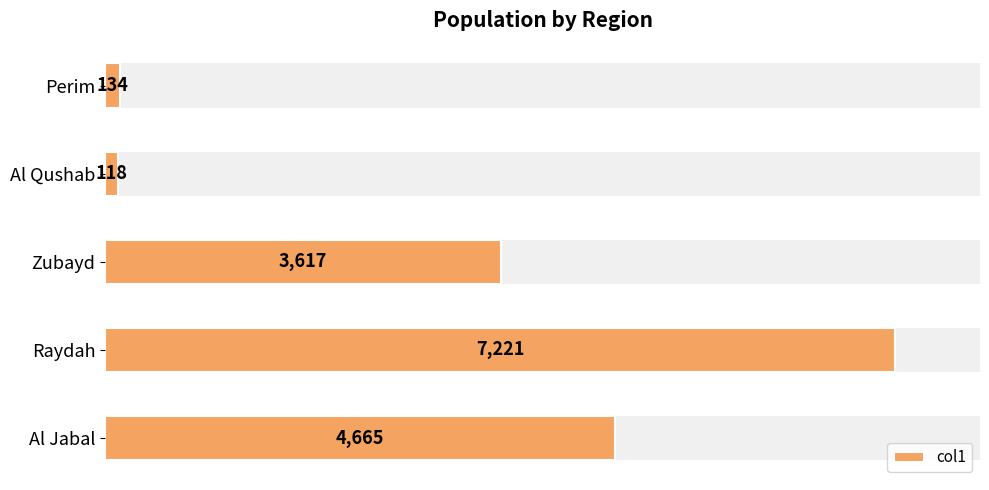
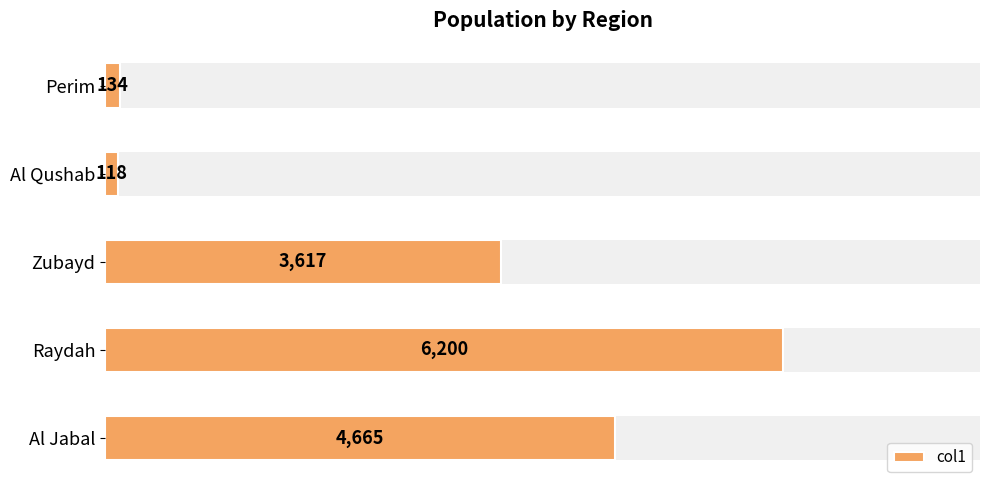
  {
    "col1": {
-     "Raydah": "7,221"
+     "Raydah": "6,200"
    }
  }
